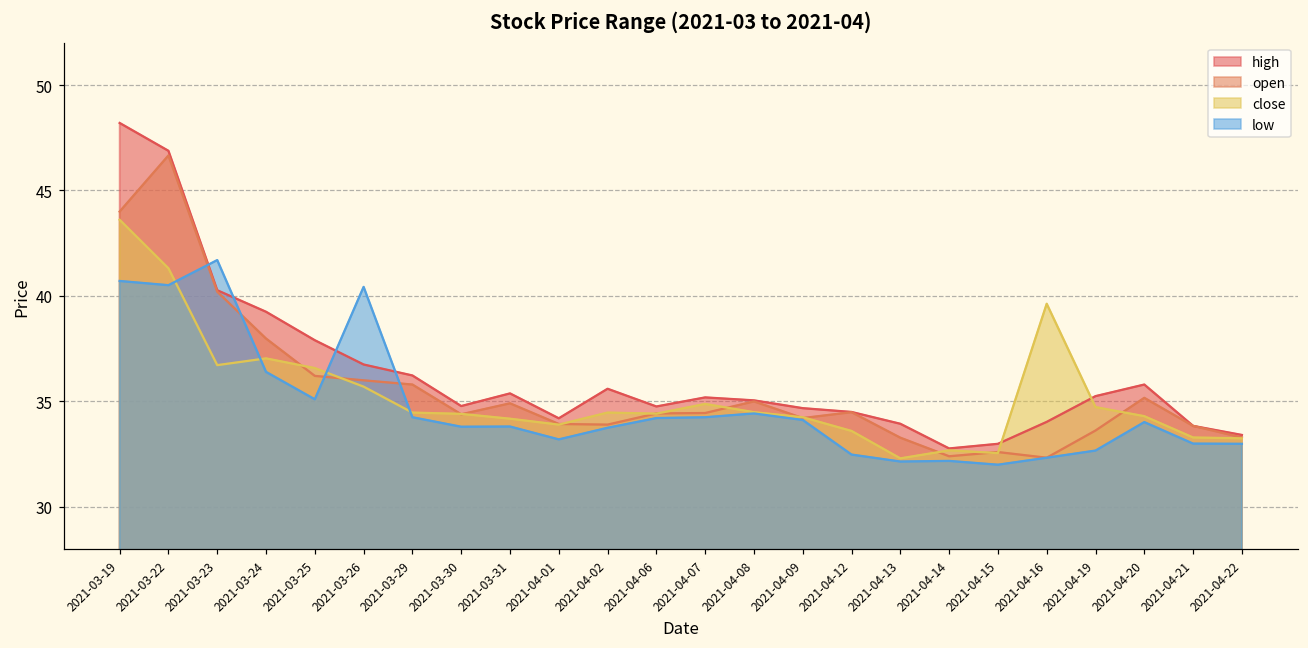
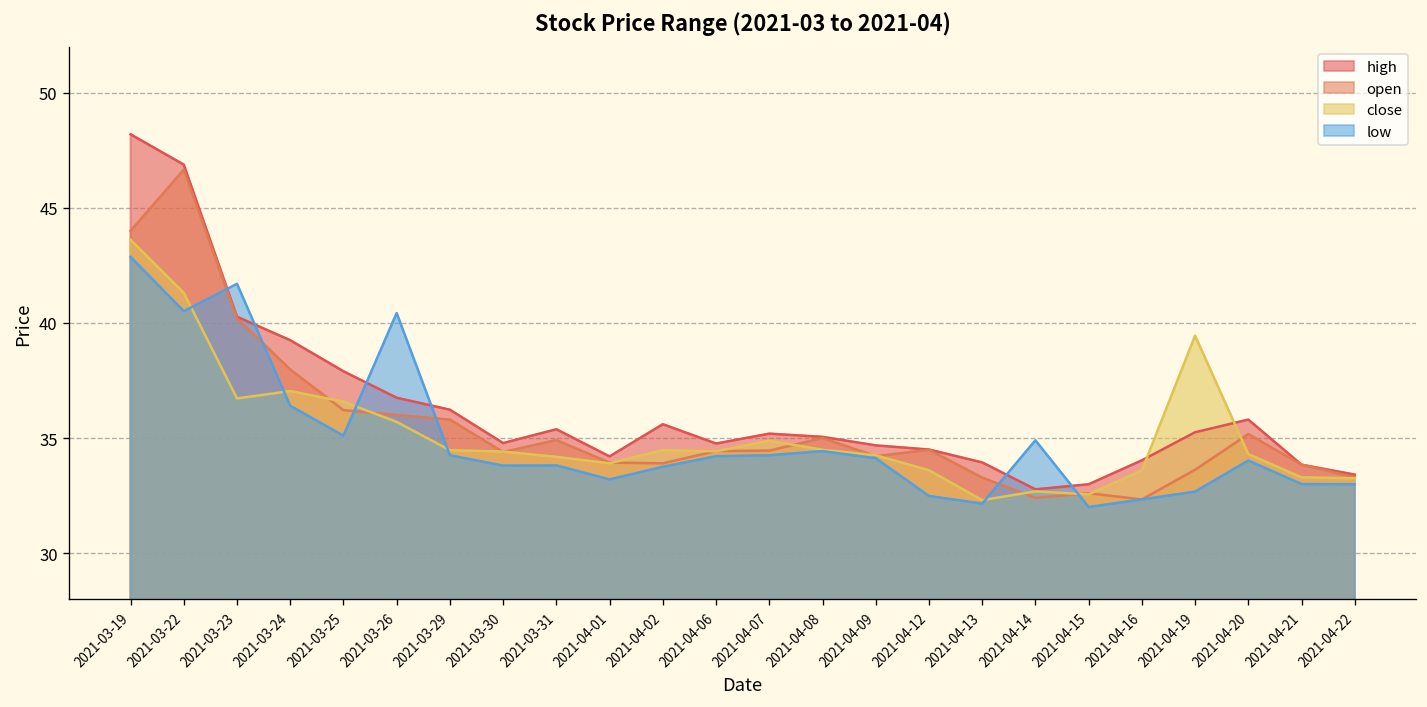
  {
    "close": {
      "2021-03-19": 43.6,
      "2021-03-22": 41.3,
      "2021-03-23": 36.7,
      "2021-03-24": 37.0,
      "2021-03-25": 36.6,
      "2021-03-26": 35.7,
      "2021-03-29": 34.5,
      "2021-03-31": 34.2,
      "2021-04-02": 34.5,
      "2021-04-07": 34.9,
      "2021-04-12": 33.6,
      "2021-04-13": 32.3,
-     "2021-04-16": 39.6,
-     "2021-04-19": 34.7,
+     "2021-04-16": 33.6,
+     "2021-04-19": 39.5,
      "2021-04-20": 34.3,
      "2021-04-21": 33.3
    },
    "low": {
-     "2021-03-19": 40.7,
+     "2021-03-19": 42.9,
      "2021-03-22": 40.5,
      "2021-03-23": 41.7,
      "2021-03-24": 36.4,
      "2021-03-25": 35.1,
      "2021-03-26": 40.4,
      "2021-03-29": 34.3,
      "2021-03-30": 33.8,
      "2021-03-31": 33.8,
      "2021-04-01": 33.2,
      "2021-04-02": 33.8,
      "2021-04-06": 34.2,
      "2021-04-07": 34.3,
      "2021-04-12": 32.5,
      "2021-04-13": 32.2,
-     "2021-04-14": 32.2,
+     "2021-04-14": 34.9,
      "2021-04-15": 32.0,
      "2021-04-19": 32.7,
      "2021-04-20": 34.0,
      "2021-04-21": 33.0,
      "2021-04-22": 33.0
    }
  }
